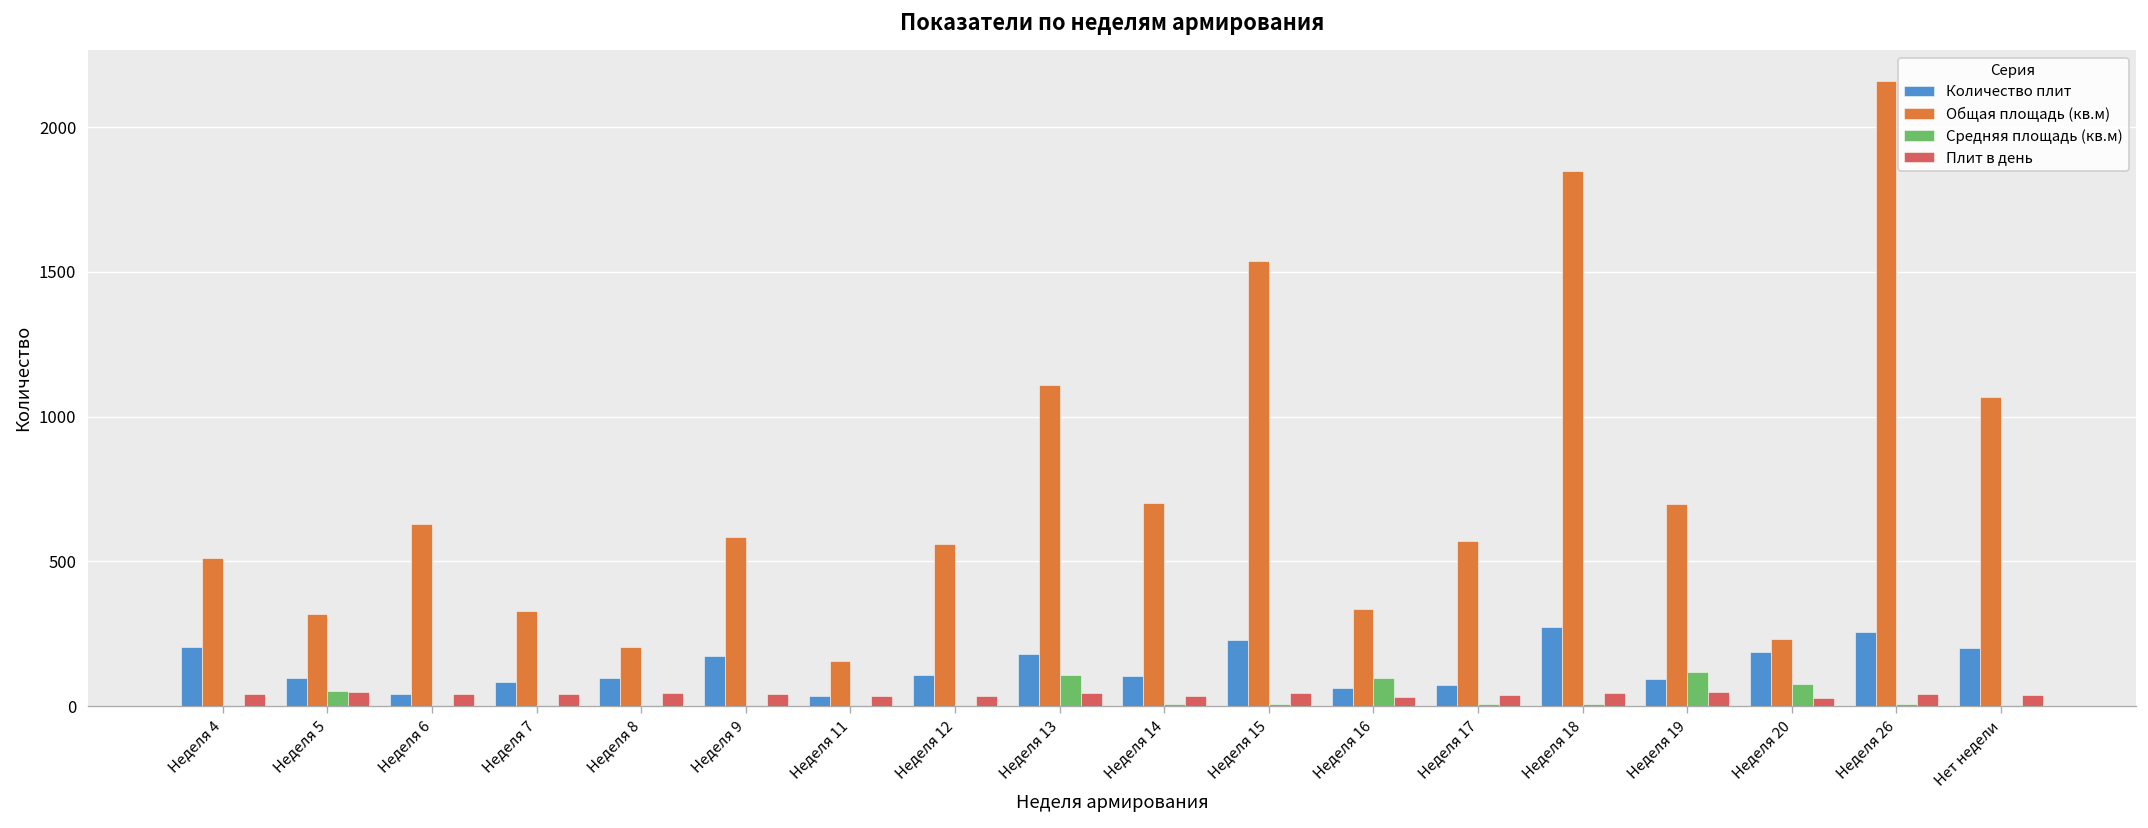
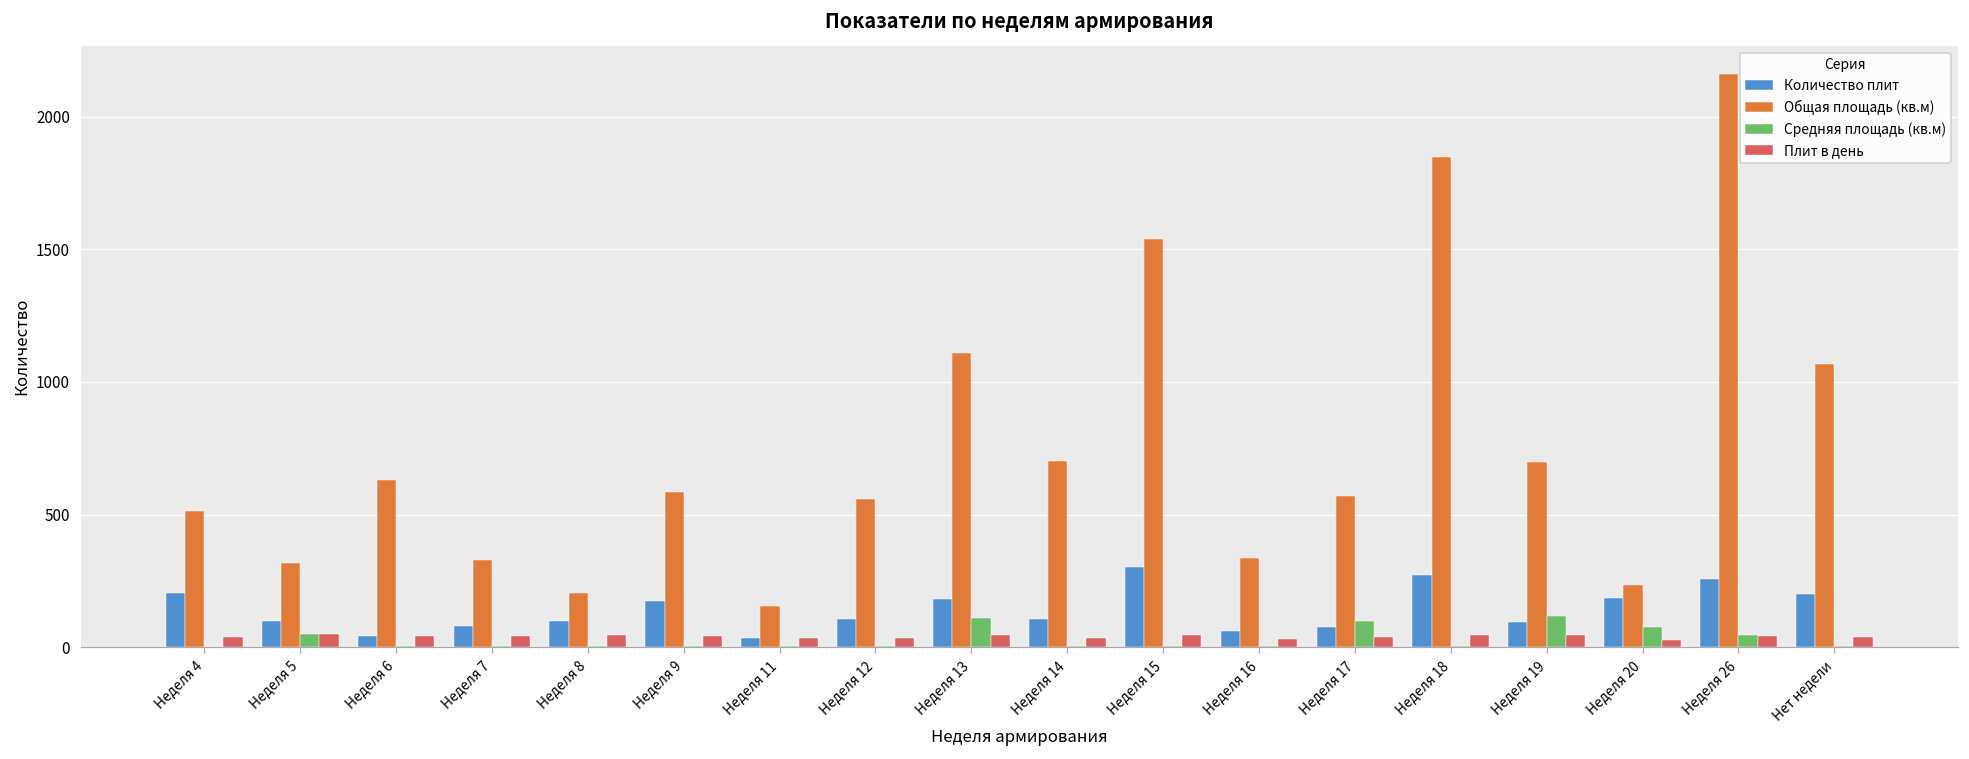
  {
    "Количество плит": {
      "Неделя 4": 200,
      "Неделя 5": 100,
      "Неделя 6": 40,
      "Неделя 7": 80,
      "Неделя 8": 100,
      "Неделя 9": 170,
      "Неделя 11": 30,
      "Неделя 12": 110,
      "Неделя 13": 180,
      "Неделя 14": 110,
-     "Неделя 15": 230,
+     "Неделя 15": 300,
      "Неделя 16": 60,
      "Неделя 17": 80,
      "Неделя 18": 270,
      "Неделя 19": 100,
      "Неделя 20": 190,
      "Неделя 26": 260,
      "Нет недели": 200
    },
    "Средняя площадь (кв.м)": {
      "Неделя 5": 50,
      "Неделя 13": 110,
-     "Неделя 16": 100,
-     "Неделя 17": 10,
+     "Неделя 16": 10,
+     "Неделя 17": 100,
      "Неделя 19": 120,
      "Неделя 20": 80,
-     "Неделя 26": 10
+     "Неделя 26": 50
    }
  }
